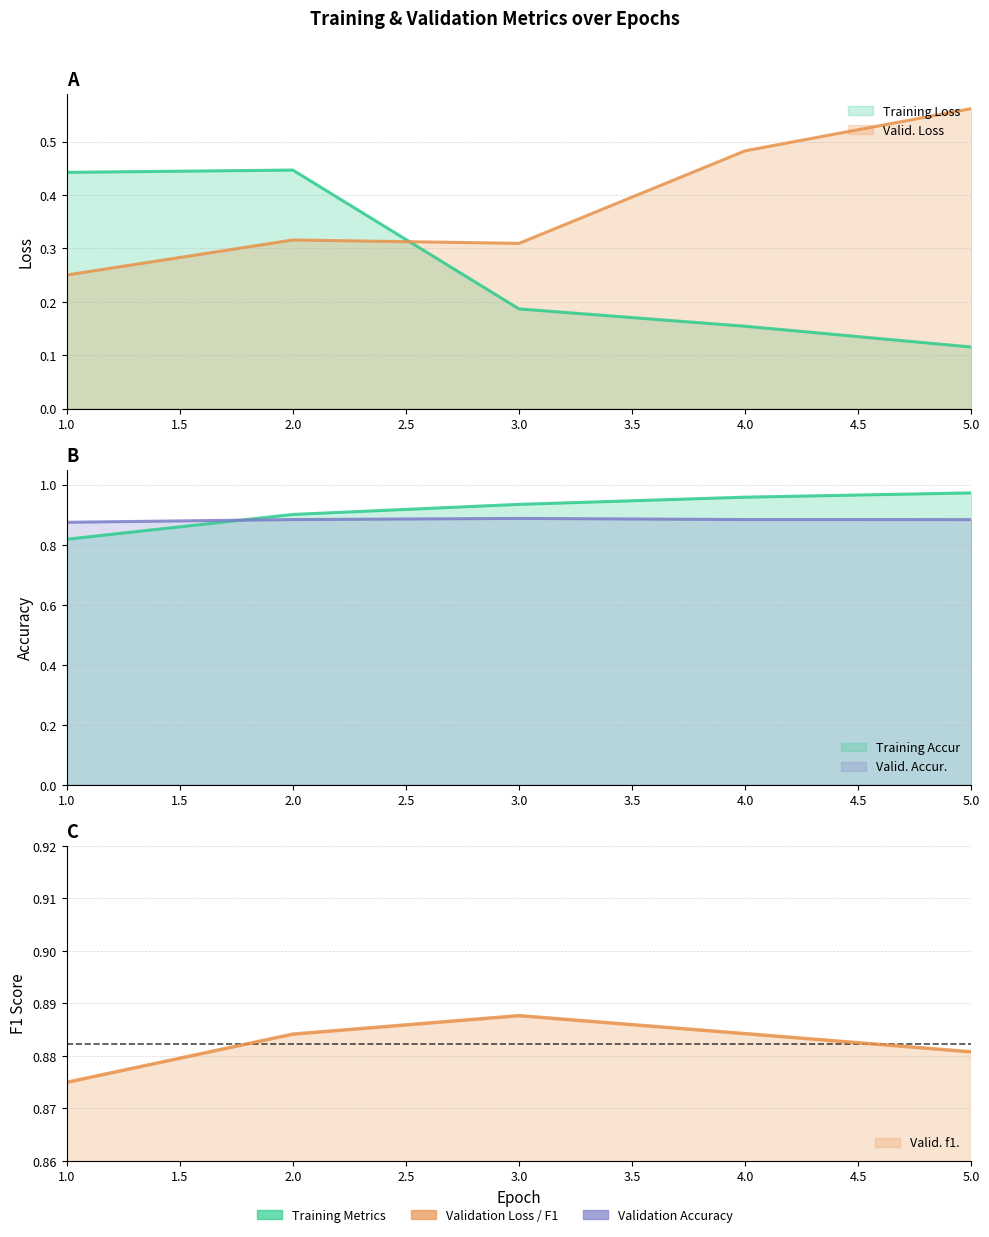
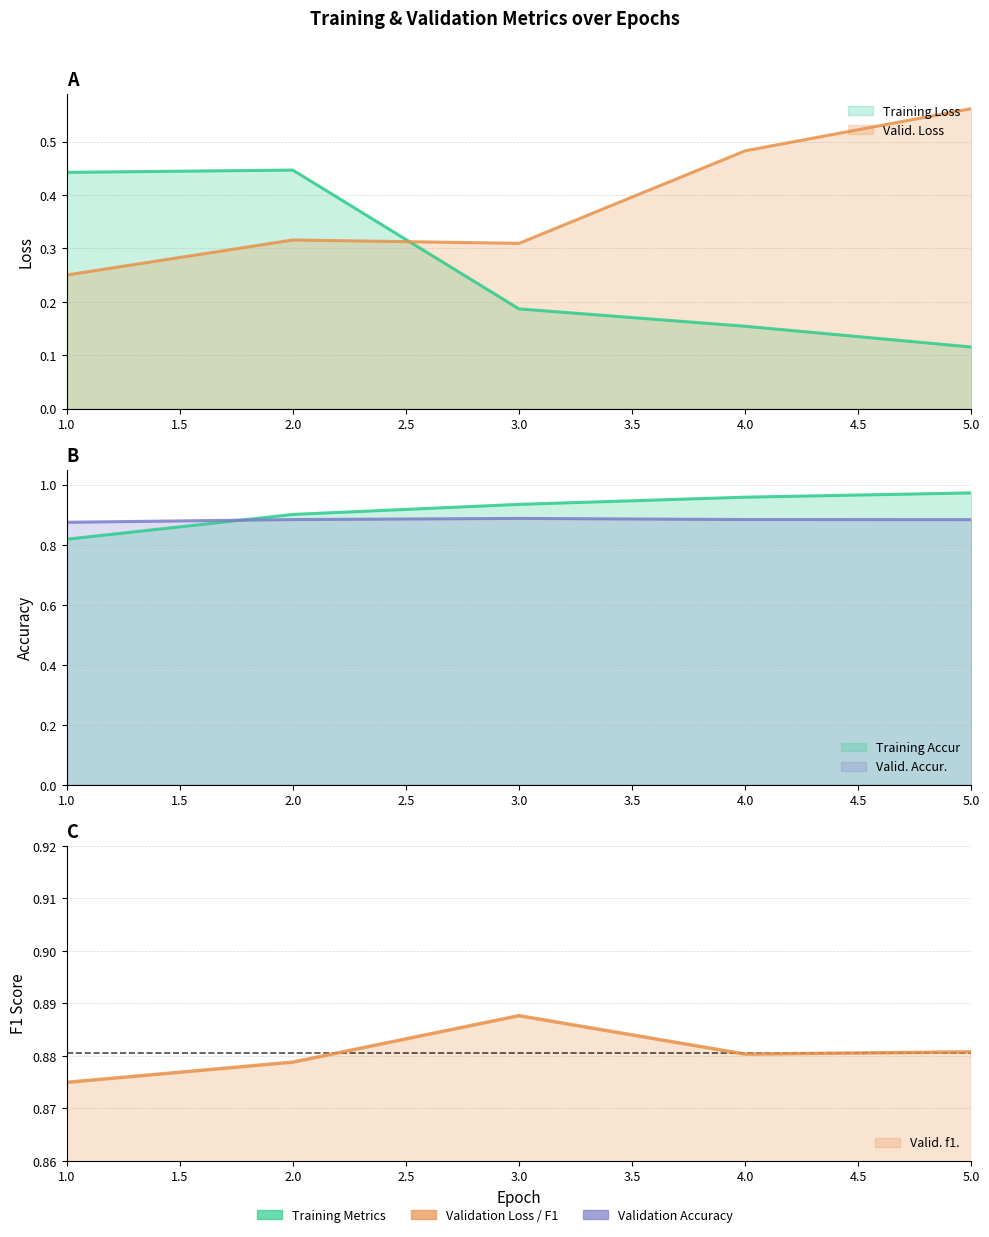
  {
    "A": {
      "Training Loss": {
        "1.0": 0.44,
        "2.0": 0.45,
        "3.0": 0.19,
        "4.0": 0.15,
        "5.0": 0.12
      },
      "Valid. Loss": {
        "1.0": 0.25,
        "2.0": 0.32,
        "3.0": 0.31,
        "4.0": 0.48,
        "5.0": 0.56
      }
    },
    "C": {
      "1.0": 0.875,
-     "2.0": 0.884,
+     "2.0": 0.879,
      "3.0": 0.888,
-     "4.0": 0.884,
+     "4.0": 0.880,
      "5.0": 0.881
    }
  }
